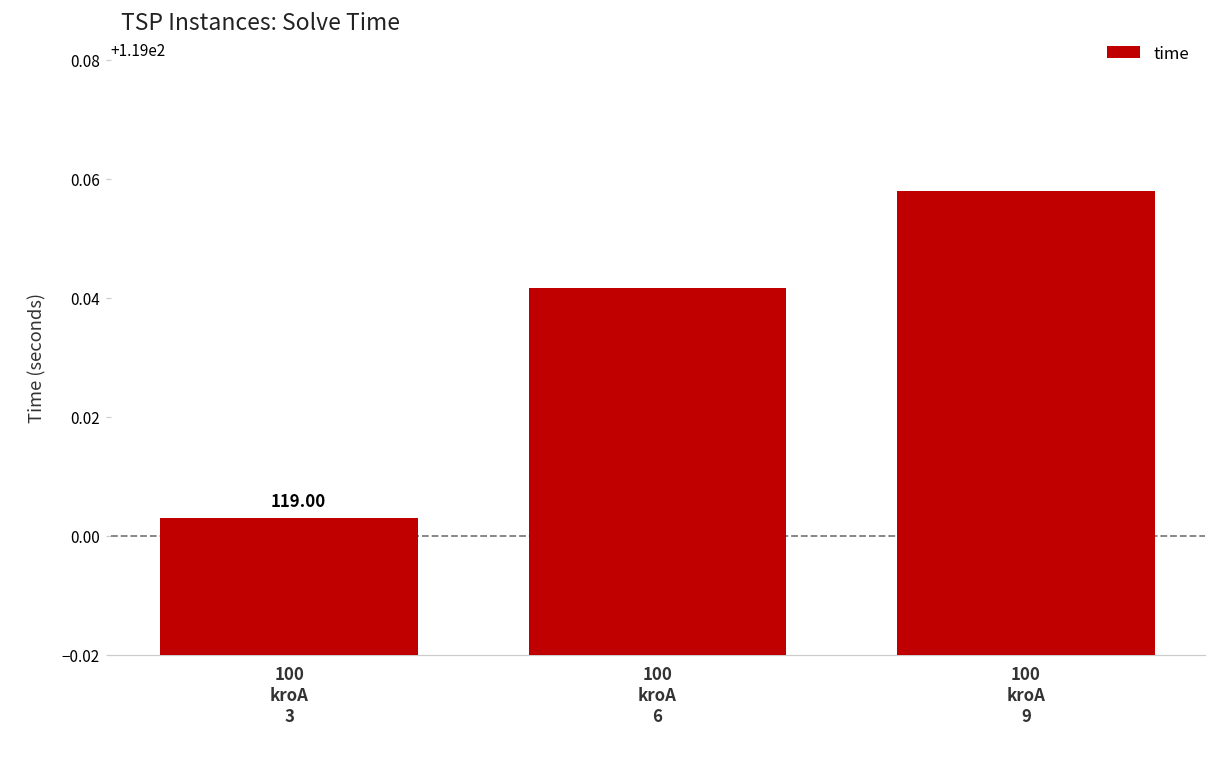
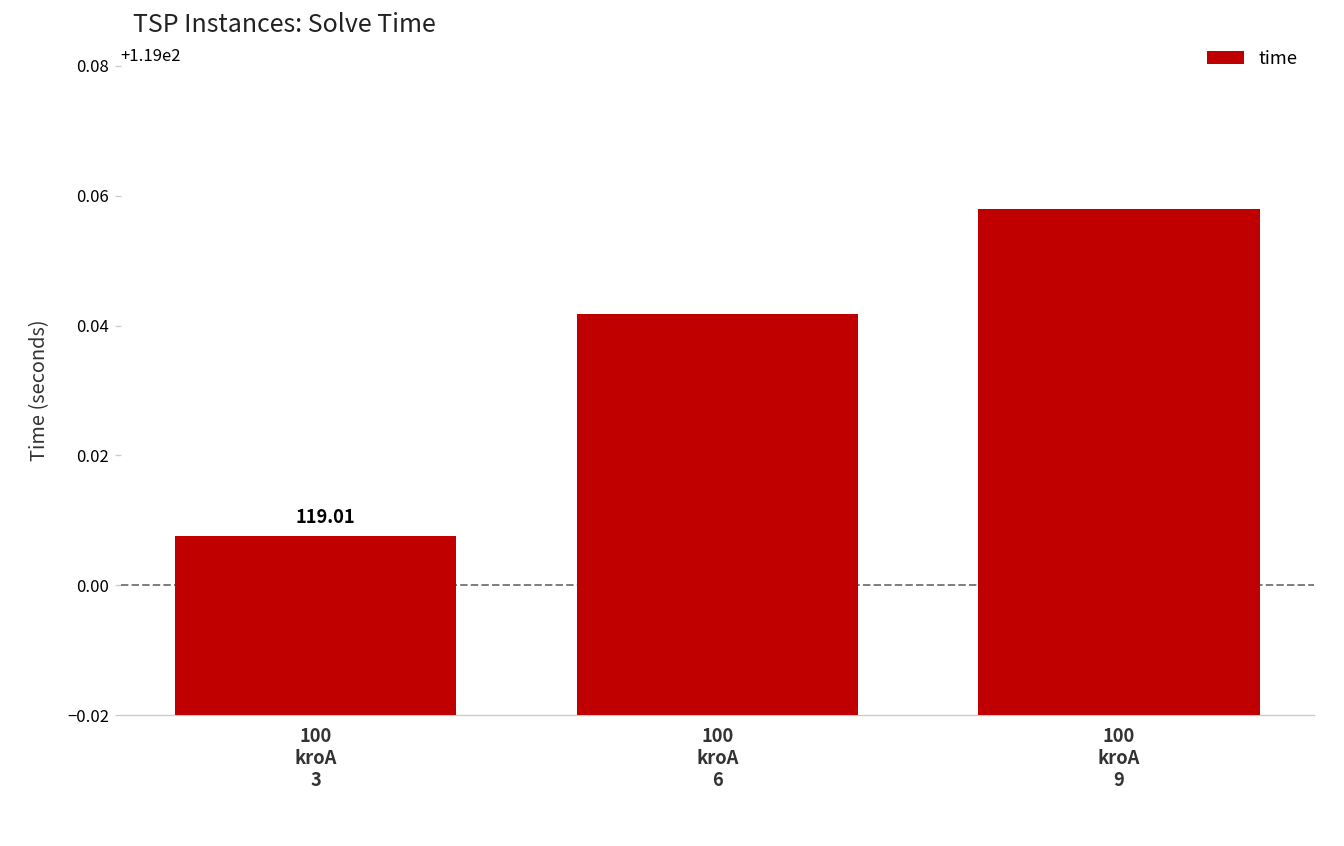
  {
-   "100 kroA 3": 119.00
+   "100 kroA 3": 119.01
  }
